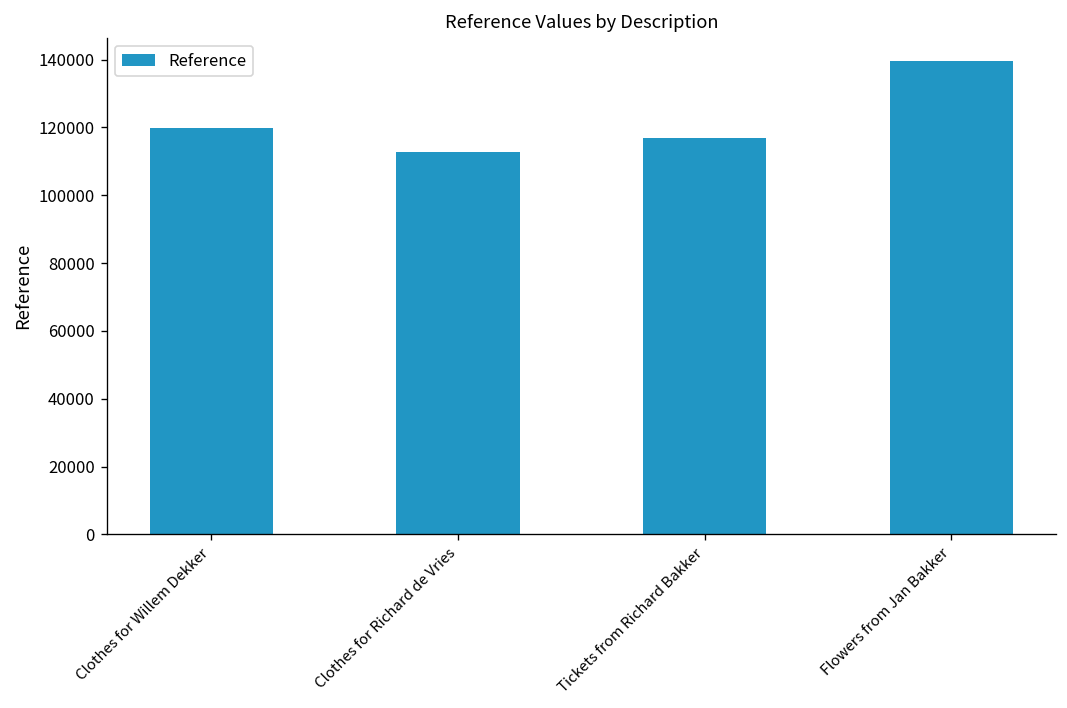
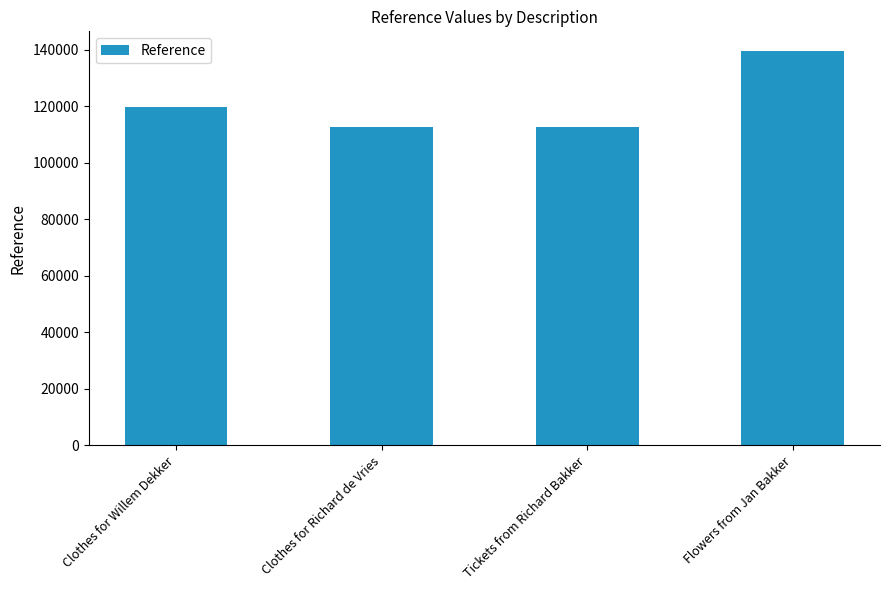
  {
    "Clothes for Willem Dekker": 120000,
    "Clothes for Richard de Vries": 113000,
-   "Tickets from Richard Bakker": 117000,
+   "Tickets from Richard Bakker": 113000,
    "Flowers from Jan Bakker": 140000
  }
